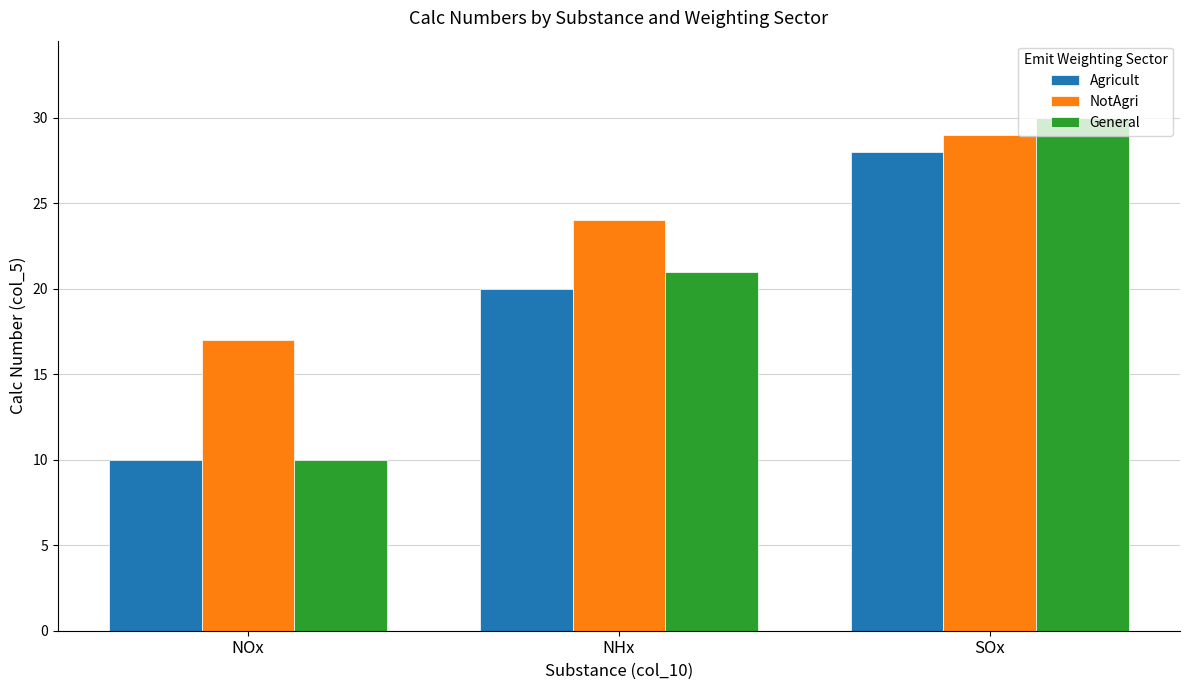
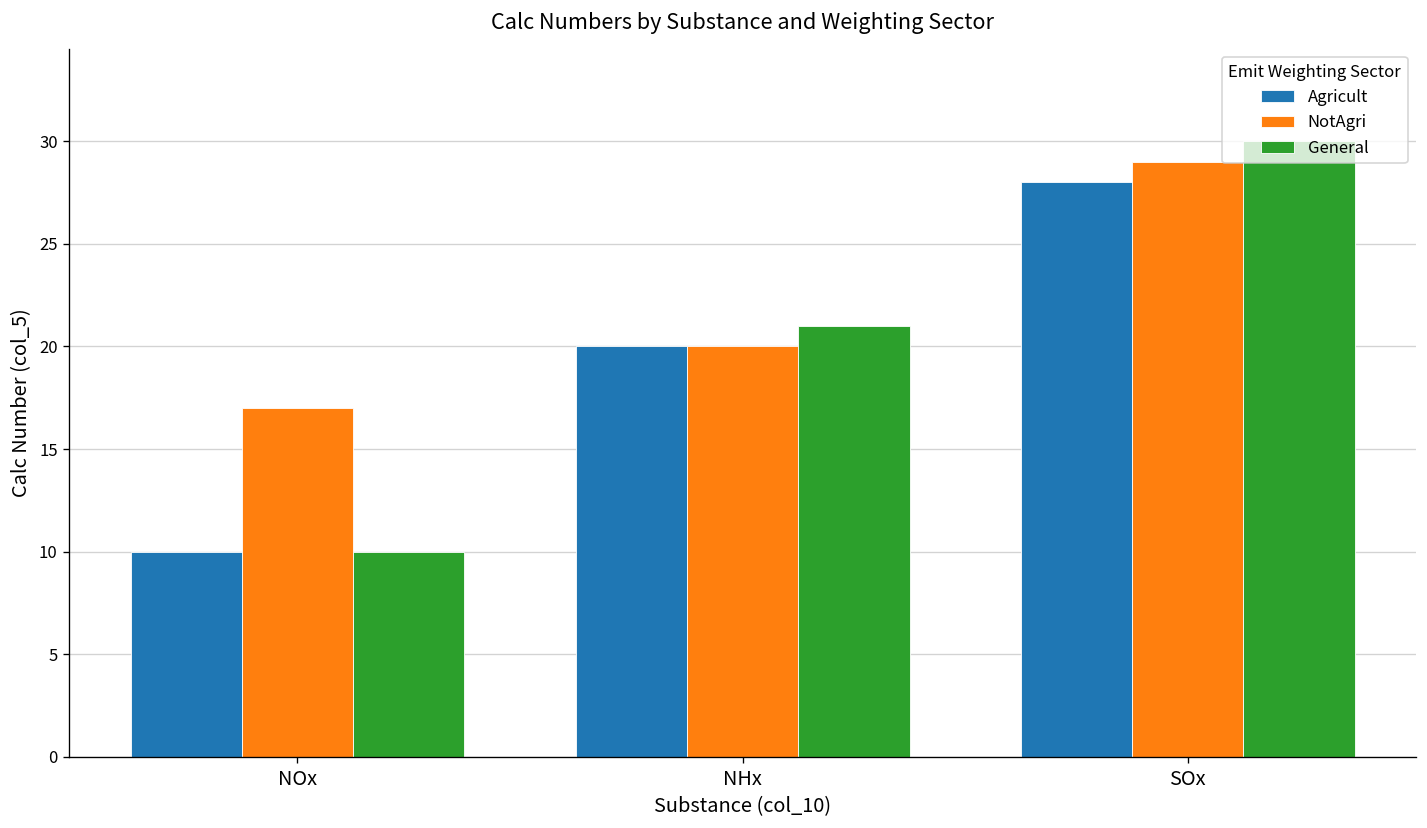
  {
    "Agricult": {
      "NOx": 10,
      "NHx": 20,
      "SOx": 28
    },
    "NotAgri": {
      "NOx": 17,
-     "NHx": 24,
+     "NHx": 20,
      "SOx": 29
    },
    "General": {
      "NOx": 10,
      "NHx": 21
    }
  }
